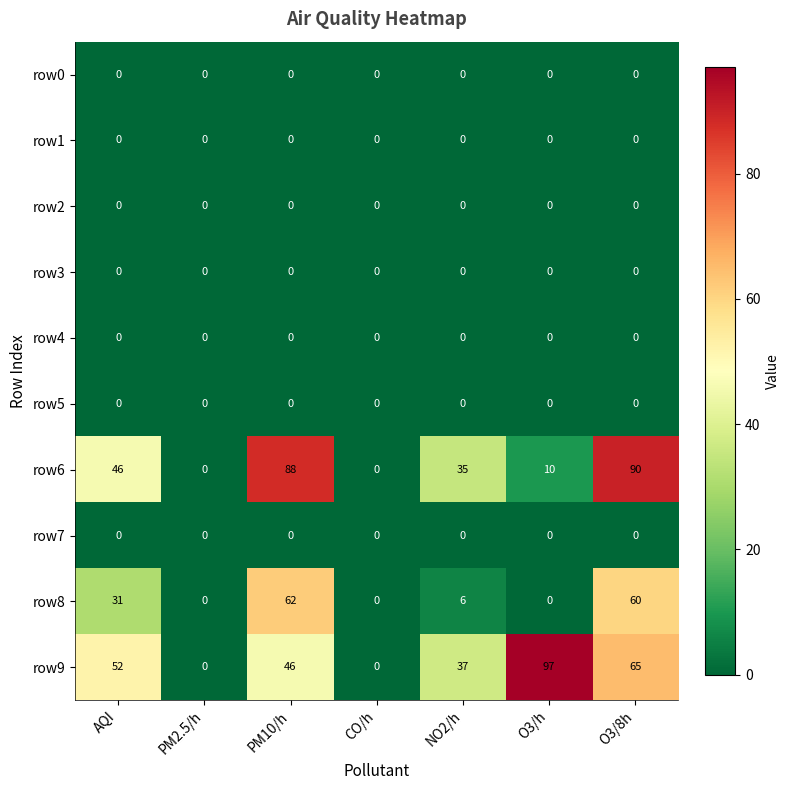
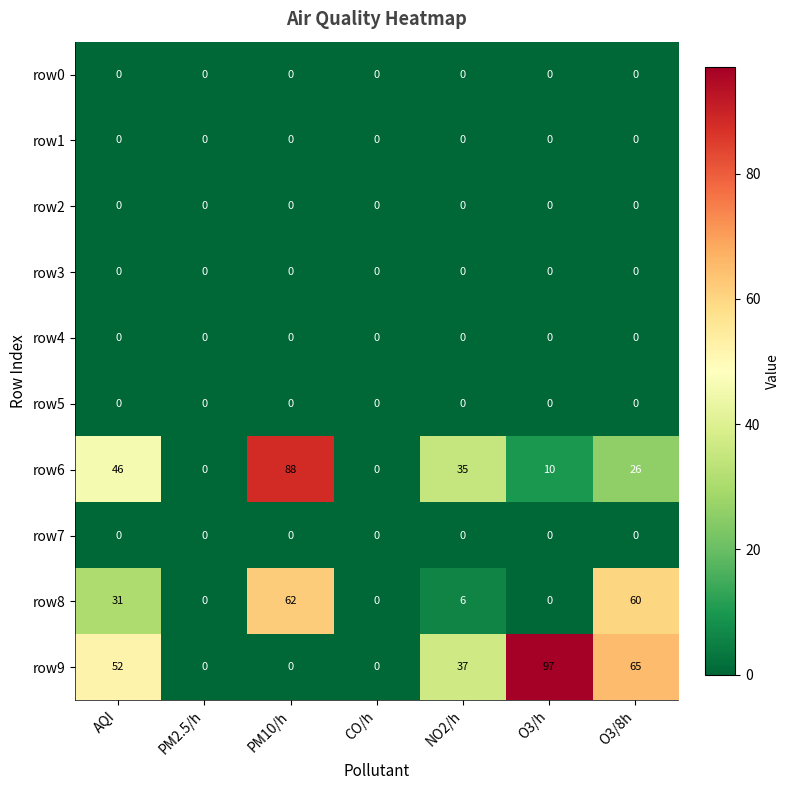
  {
    "row0": {
      "AQI": 0,
      "PM2.5/h": 0,
      "PM10/h": 0,
      "CO/h": 0,
      "NO2/h": 0,
      "O3/h": 0,
      "O3/8h": 0
    },
    "row1": {
      "AQI": 0,
      "PM2.5/h": 0,
      "PM10/h": 0,
      "CO/h": 0,
      "NO2/h": 0,
      "O3/h": 0,
      "O3/8h": 0
    },
    "row2": {
      "AQI": 0,
      "PM2.5/h": 0,
      "PM10/h": 0,
      "CO/h": 0,
      "NO2/h": 0,
      "O3/h": 0,
      "O3/8h": 0
    },
    "row3": {
      "AQI": 0,
      "PM2.5/h": 0,
      "PM10/h": 0,
      "CO/h": 0,
      "NO2/h": 0,
      "O3/h": 0,
      "O3/8h": 0
    },
    "row4": {
      "AQI": 0,
      "PM2.5/h": 0,
      "PM10/h": 0,
      "CO/h": 0,
      "NO2/h": 0,
      "O3/h": 0,
      "O3/8h": 0
    },
    "row5": {
      "AQI": 0,
      "PM2.5/h": 0,
      "PM10/h": 0,
      "CO/h": 0,
      "NO2/h": 0,
      "O3/h": 0,
      "O3/8h": 0
    },
    "row6": {
      "AQI": 46,
      "PM2.5/h": 0,
      "PM10/h": 88,
      "CO/h": 0,
      "NO2/h": 35,
      "O3/h": 10,
-     "O3/8h": 90
+     "O3/8h": 26
    },
    "row7": {
      "AQI": 0,
      "PM2.5/h": 0,
      "PM10/h": 0,
      "CO/h": 0,
      "NO2/h": 0,
      "O3/h": 0,
      "O3/8h": 0
    },
    "row8": {
      "AQI": 31,
      "PM2.5/h": 0,
      "PM10/h": 62,
      "CO/h": 0,
      "NO2/h": 6,
      "O3/h": 0,
      "O3/8h": 60
    },
    "row9": {
      "AQI": 52,
      "PM2.5/h": 0,
-     "PM10/h": 46,
+     "PM10/h": 0,
      "CO/h": 0,
      "NO2/h": 37,
      "O3/h": 97,
      "O3/8h": 65
    }
  }
